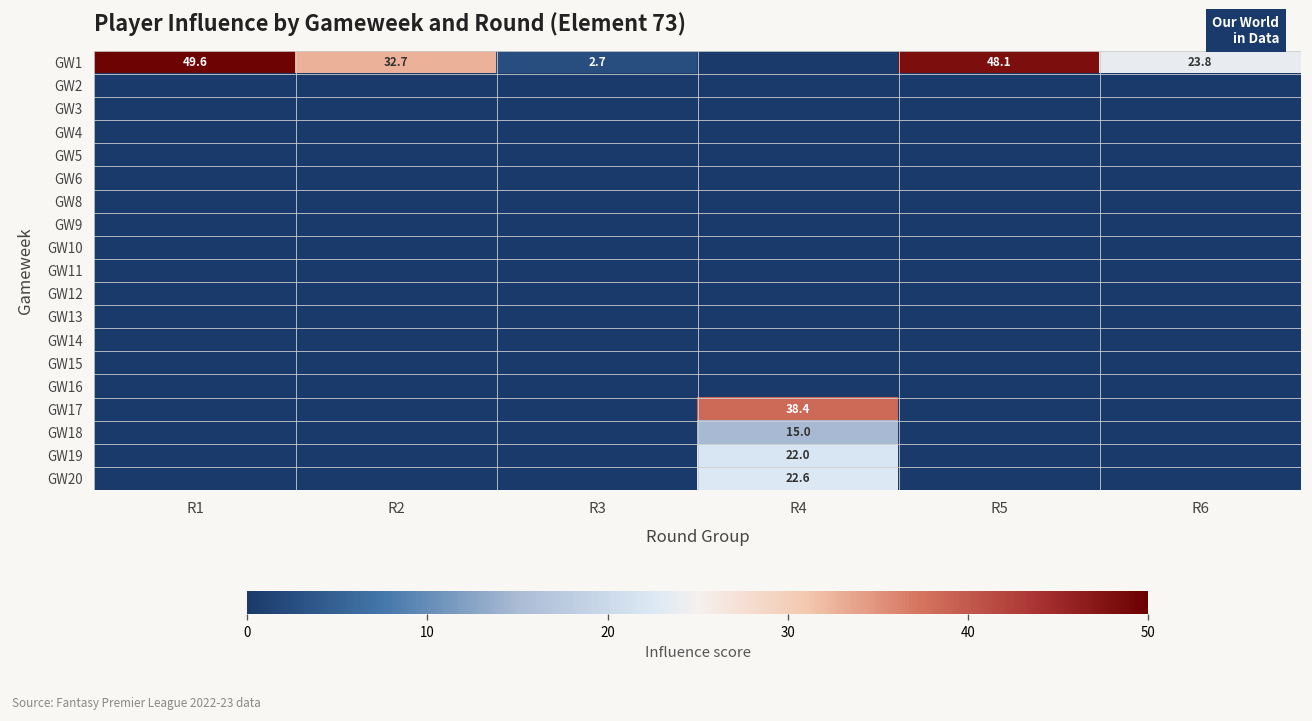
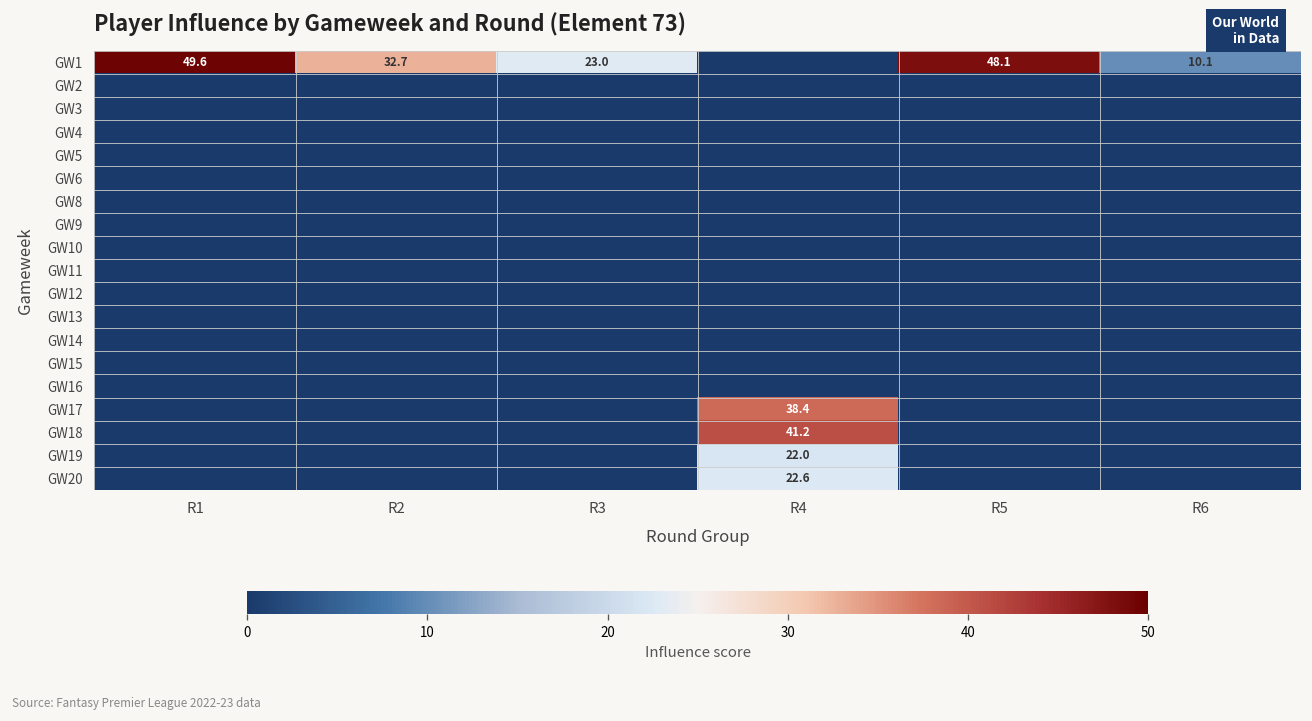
  {
    "GW1": {
      "R1": 49.6,
      "R2": 32.7,
-     "R3": 2.7,
+     "R3": 23.0,
      "R5": 48.1,
-     "R6": 23.8
+     "R6": 10.1
    },
    "GW17": {
      "R4": 38.4
    },
    "GW18": {
-     "R4": 15.0
+     "R4": 41.2
    },
    "GW19": {
      "R4": 22.0
    },
    "GW20": {
      "R4": 22.6
    }
  }
